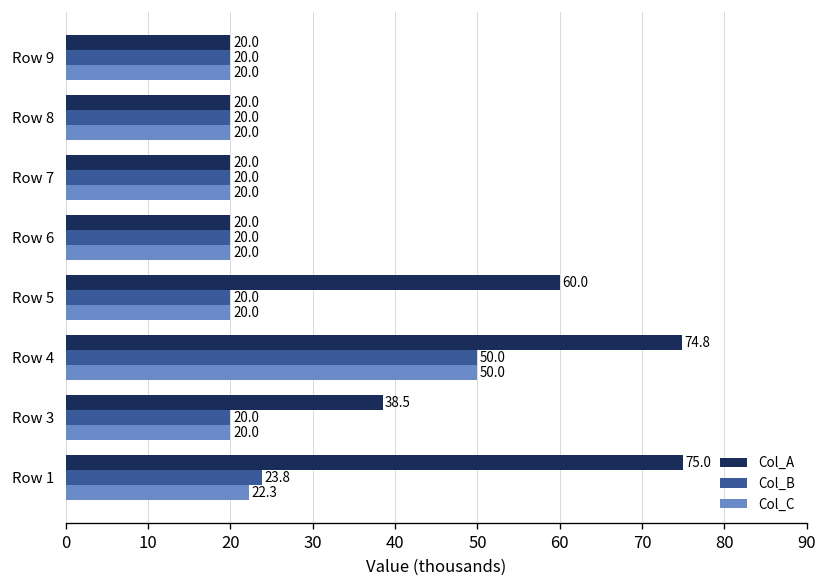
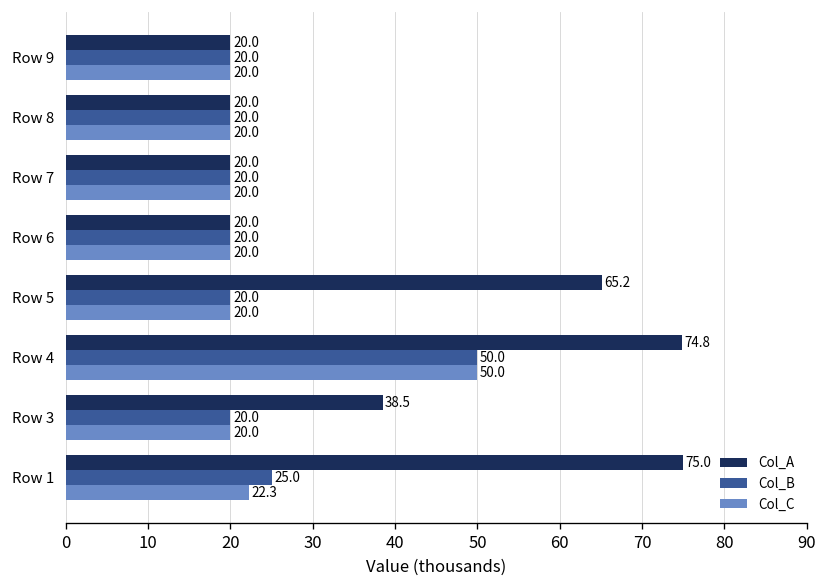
  {
    "Col_A": {
      "Row 9": 20.0,
      "Row 8": 20.0,
      "Row 7": 20.0,
      "Row 6": 20.0,
-     "Row 5": 60.0,
+     "Row 5": 65.2,
      "Row 4": 74.8,
      "Row 3": 38.5,
      "Row 1": 75.0
    },
    "Col_B": {
      "Row 9": 20.0,
      "Row 8": 20.0,
      "Row 7": 20.0,
      "Row 6": 20.0,
      "Row 5": 20.0,
      "Row 4": 50.0,
      "Row 3": 20.0,
-     "Row 1": 23.8
+     "Row 1": 25.0
    },
    "Col_C": {
      "Row 9": 20.0,
      "Row 8": 20.0,
      "Row 7": 20.0,
      "Row 6": 20.0,
      "Row 5": 20.0,
      "Row 4": 50.0,
      "Row 3": 20.0,
      "Row 1": 22.3
    }
  }
